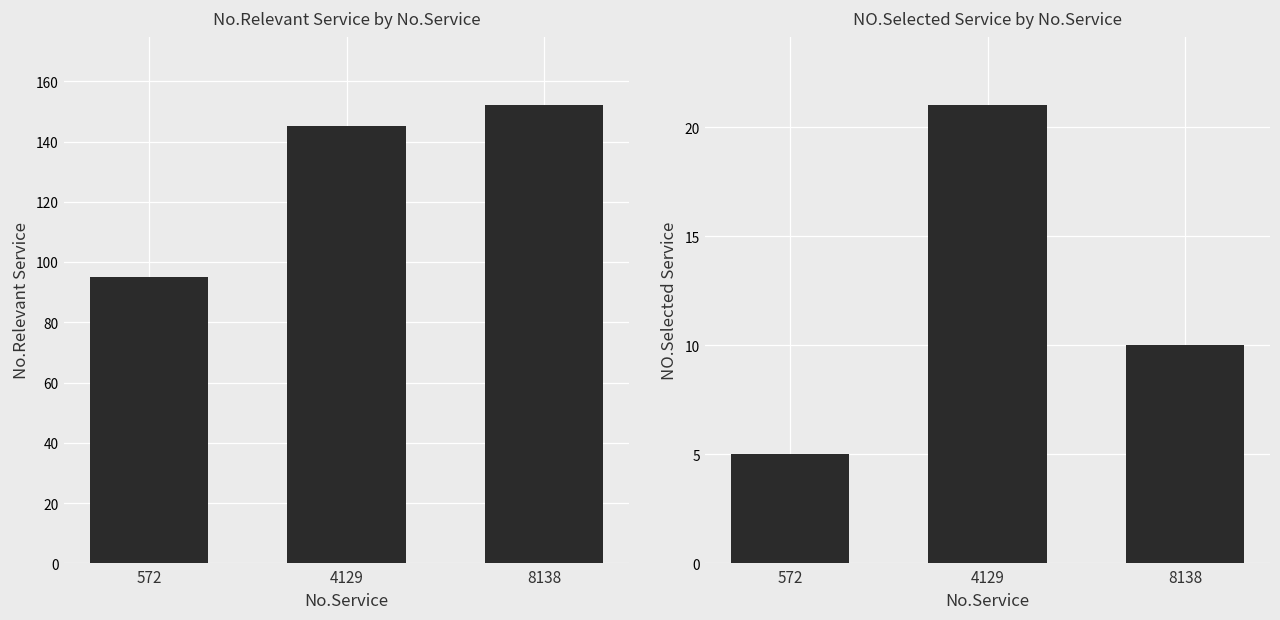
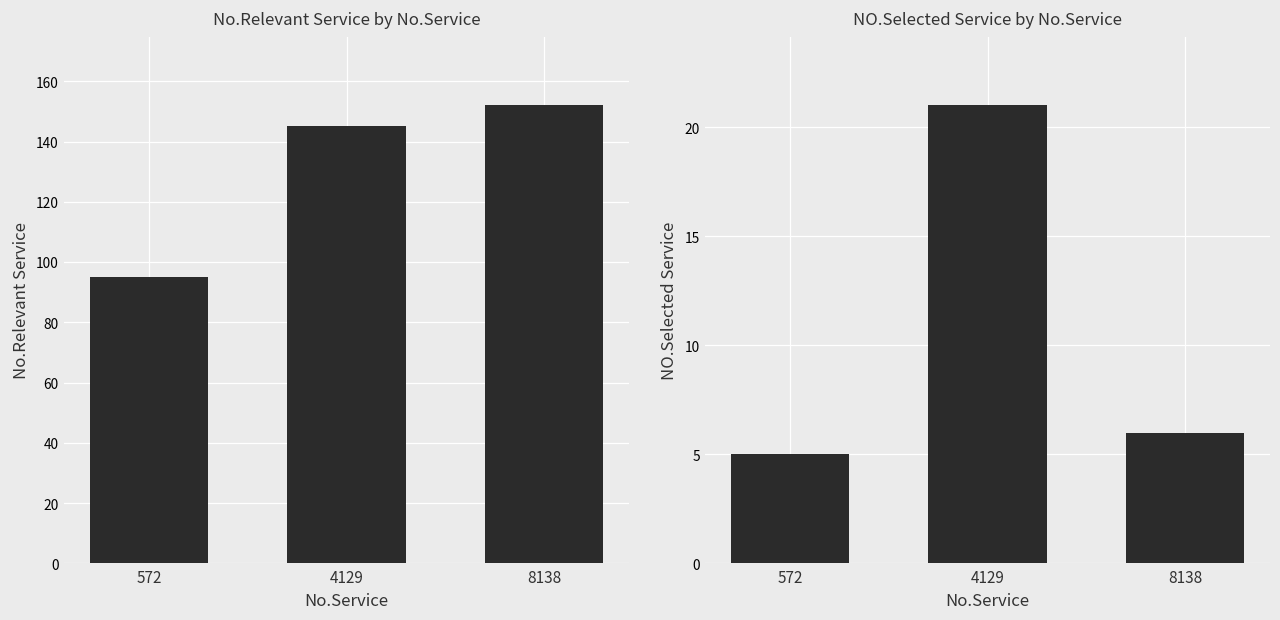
  {
    "No.Relevant Service by No.Service": {
      "572": 95,
      "4129": 145,
      "8138": 152
    },
    "NO.Selected Service by No.Service": {
      "572": 5,
      "4129": 21,
-     "8138": 10
+     "8138": 6
    }
  }
